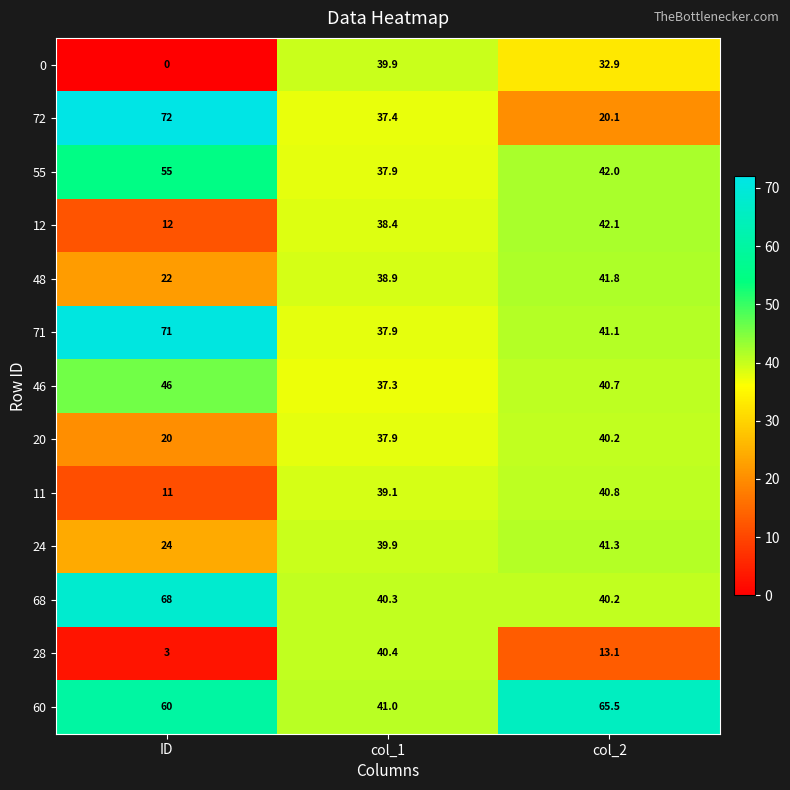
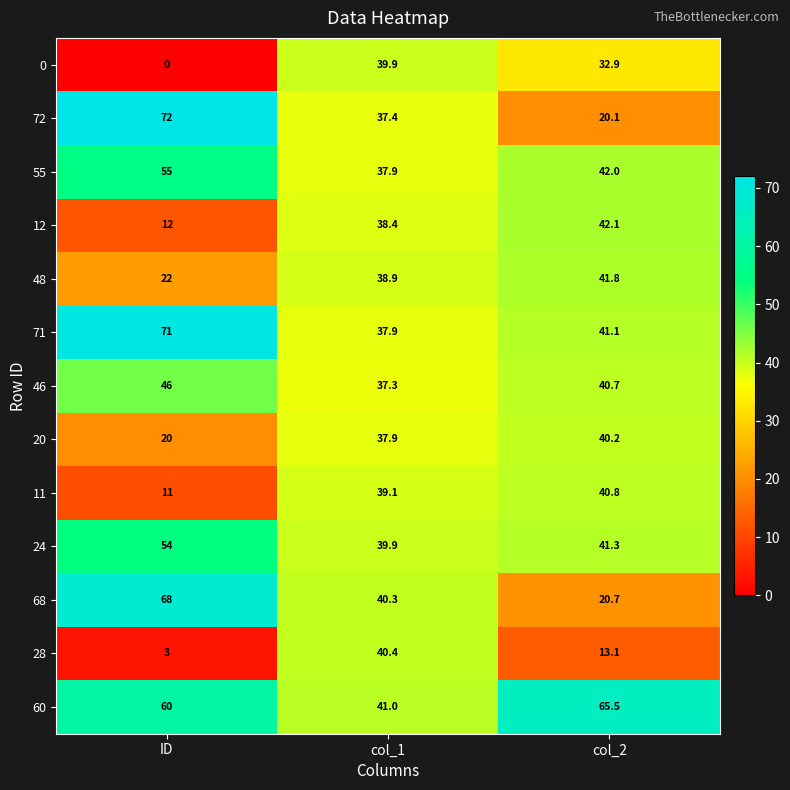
  {
    "0": {
      "ID": 0,
      "col_1": 39.9,
      "col_2": 32.9
    },
    "72": {
      "ID": 72,
      "col_1": 37.4,
      "col_2": 20.1
    },
    "55": {
      "ID": 55,
      "col_1": 37.9,
      "col_2": 42.0
    },
    "12": {
      "ID": 12,
      "col_1": 38.4,
      "col_2": 42.1
    },
    "48": {
      "ID": 22,
      "col_1": 38.9,
      "col_2": 41.8
    },
    "71": {
      "ID": 71,
      "col_1": 37.9,
      "col_2": 41.1
    },
    "46": {
      "ID": 46,
      "col_1": 37.3,
      "col_2": 40.7
    },
    "20": {
      "ID": 20,
      "col_1": 37.9,
      "col_2": 40.2
    },
    "11": {
      "ID": 11,
      "col_1": 39.1,
      "col_2": 40.8
    },
    "24": {
-     "ID": 24,
+     "ID": 54,
      "col_1": 39.9,
      "col_2": 41.3
    },
    "68": {
      "ID": 68,
      "col_1": 40.3,
-     "col_2": 40.2
+     "col_2": 20.7
    },
    "28": {
      "ID": 3,
      "col_1": 40.4,
      "col_2": 13.1
    },
    "60": {
      "ID": 60,
      "col_1": 41.0,
      "col_2": 65.5
    }
  }
